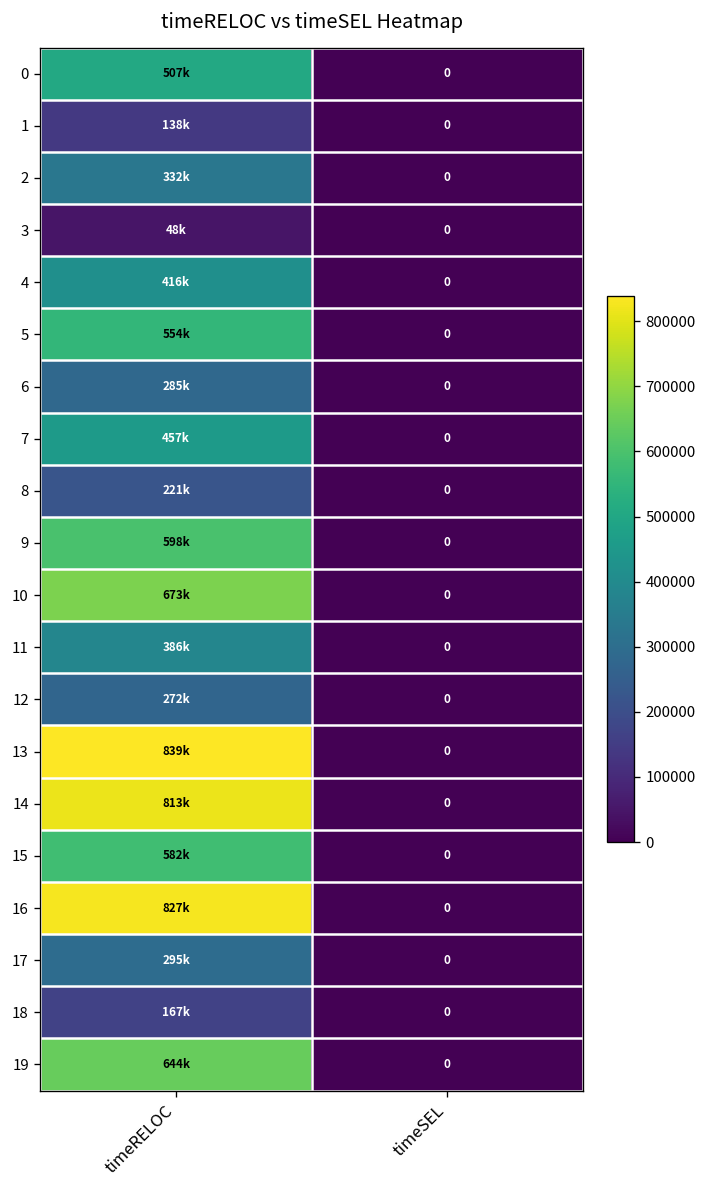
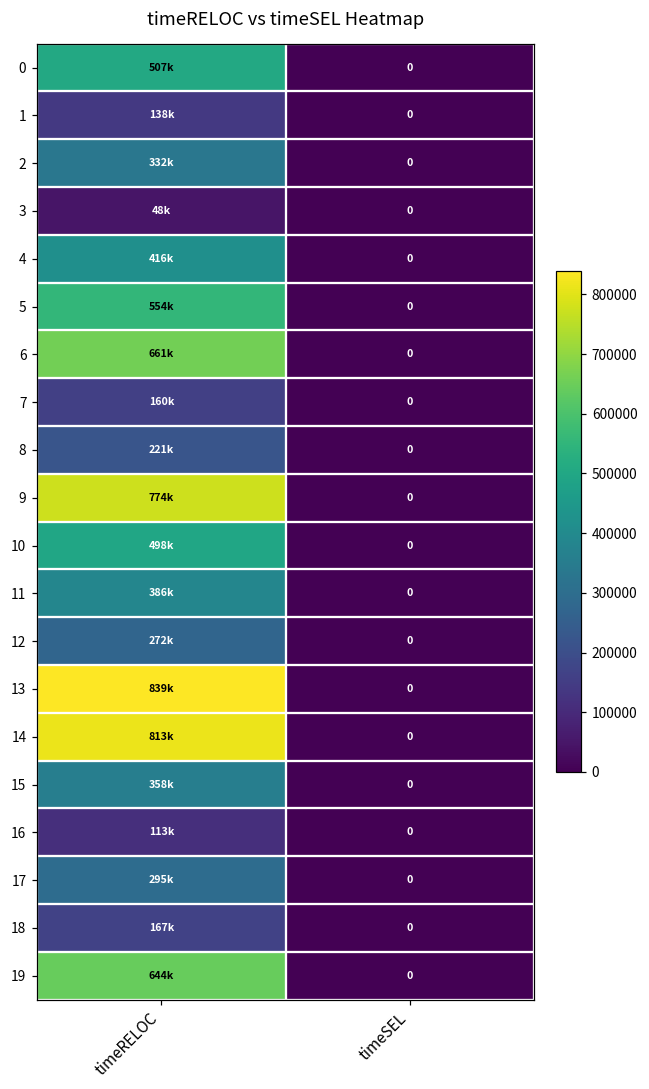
  {
    "0": {
      "timeRELOC": "507k",
      "timeSEL": "0"
    },
    "1": {
      "timeRELOC": "138k",
      "timeSEL": "0"
    },
    "2": {
      "timeRELOC": "332k",
      "timeSEL": "0"
    },
    "3": {
      "timeRELOC": "48k",
      "timeSEL": "0"
    },
    "4": {
      "timeRELOC": "416k",
      "timeSEL": "0"
    },
    "5": {
      "timeRELOC": "554k",
      "timeSEL": "0"
    },
    "6": {
-     "timeRELOC": "285k",
+     "timeRELOC": "661k",
      "timeSEL": "0"
    },
    "7": {
-     "timeRELOC": "457k",
+     "timeRELOC": "160k",
      "timeSEL": "0"
    },
    "8": {
      "timeRELOC": "221k",
      "timeSEL": "0"
    },
    "9": {
-     "timeRELOC": "598k",
+     "timeRELOC": "774k",
      "timeSEL": "0"
    },
    "10": {
-     "timeRELOC": "673k",
+     "timeRELOC": "498k",
      "timeSEL": "0"
    },
    "11": {
      "timeRELOC": "386k",
      "timeSEL": "0"
    },
    "12": {
      "timeRELOC": "272k",
      "timeSEL": "0"
    },
    "13": {
      "timeRELOC": "839k",
      "timeSEL": "0"
    },
    "14": {
      "timeRELOC": "813k",
      "timeSEL": "0"
    },
    "15": {
-     "timeRELOC": "582k",
+     "timeRELOC": "358k",
      "timeSEL": "0"
    },
    "16": {
-     "timeRELOC": "827k",
+     "timeRELOC": "113k",
      "timeSEL": "0"
    },
    "17": {
      "timeRELOC": "295k",
      "timeSEL": "0"
    },
    "18": {
      "timeRELOC": "167k",
      "timeSEL": "0"
    },
    "19": {
      "timeRELOC": "644k",
      "timeSEL": "0"
    }
  }
